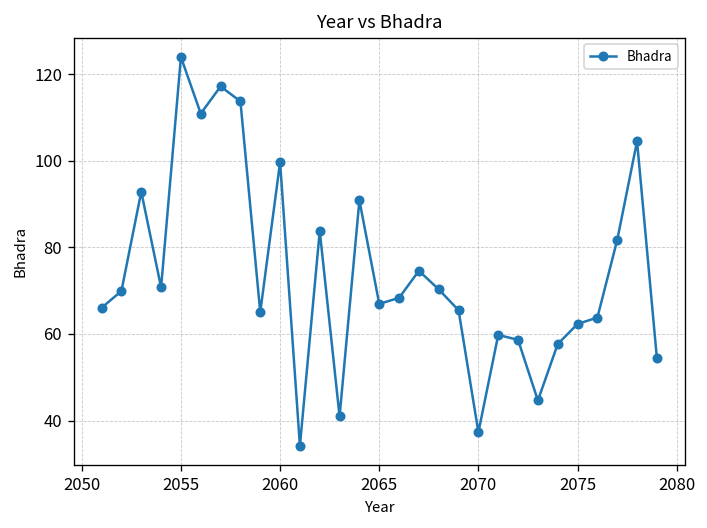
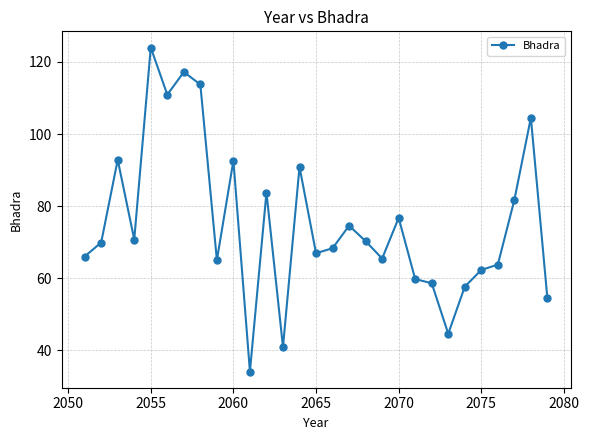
  {
    "2055": 124,
-   "2060": 100,
+   "2060": 93,
    "2065": 67,
-   "2070": 37,
+   "2070": 77,
    "2075": 62
  }
